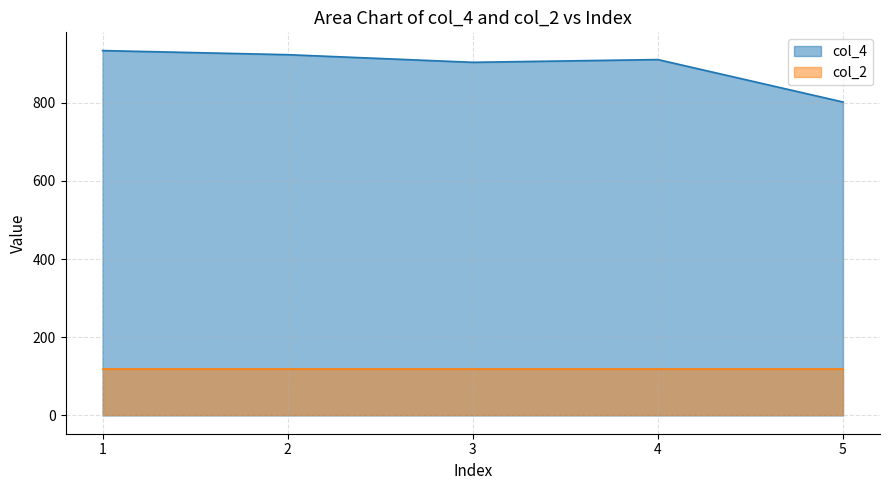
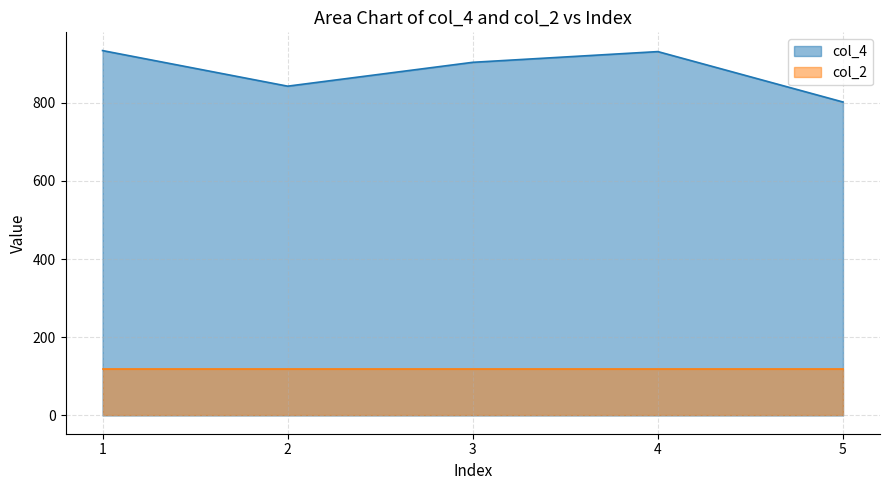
  {
    "col_4": {
      "1": 930,
-     "2": 920,
+     "2": 840,
      "3": 900,
-     "4": 910,
+     "4": 930,
      "5": 800
    },
    "col_2": {
      "1": 120,
      "2": 120,
      "3": 120,
      "4": 120,
      "5": 120
    }
  }
